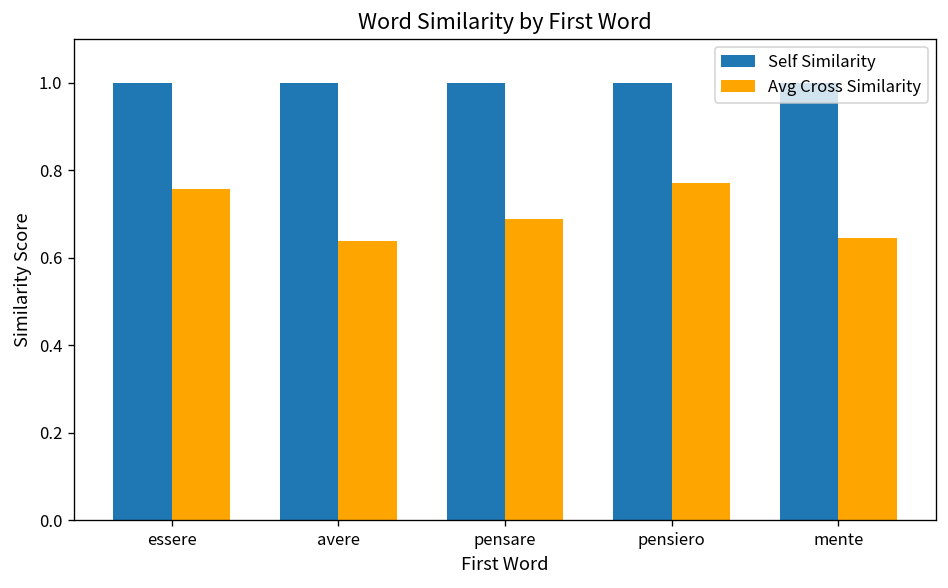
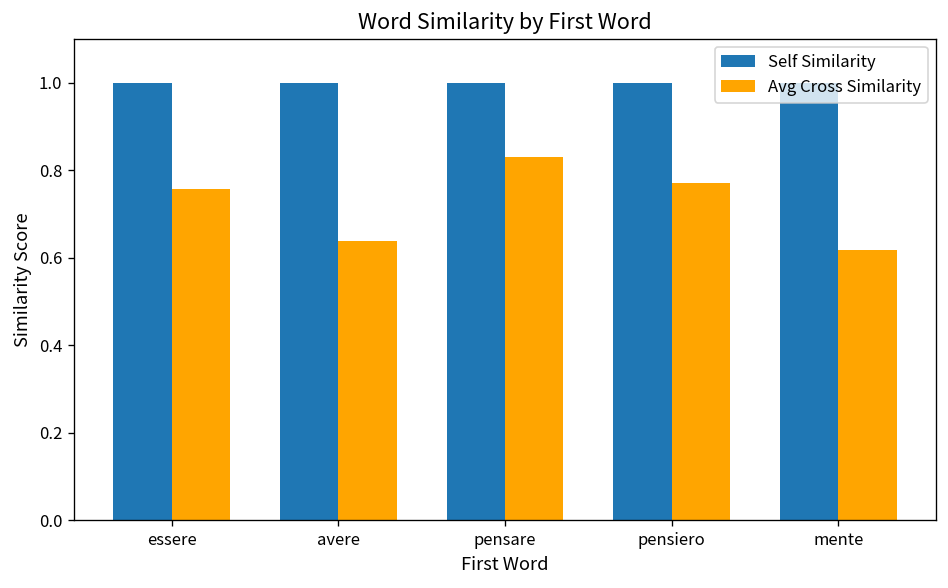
  {
    "Self Similarity": {
      "essere": 1.00,
      "avere": 1.00,
      "pensare": 1.00,
      "pensiero": 1.00
    },
    "Avg Cross Similarity": {
      "essere": 0.76,
      "avere": 0.64,
-     "pensare": 0.69,
+     "pensare": 0.83,
      "pensiero": 0.77,
-     "mente": 0.64
+     "mente": 0.62
    }
  }
